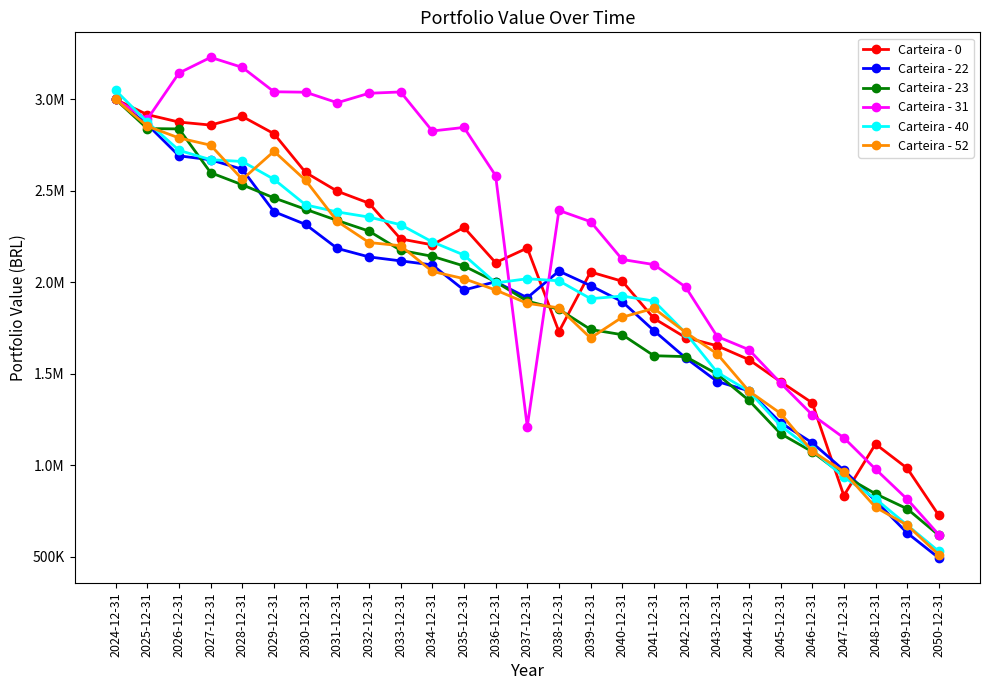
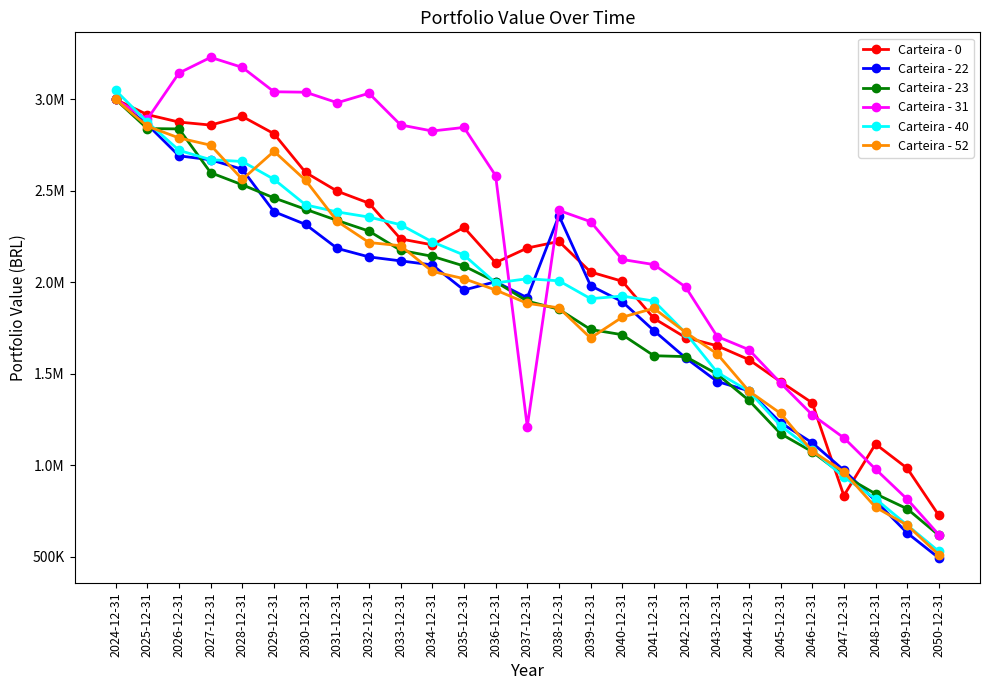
  {
    "Carteira - 0": {
      "2025-12-31": 2920000,
      "2026-12-31": 2880000,
      "2027-12-31": 2860000,
      "2028-12-31": 2910000,
      "2029-12-31": 2810000,
      "2030-12-31": 2600000,
      "2031-12-31": 2500000,
      "2032-12-31": 2430000,
      "2033-12-31": 2240000,
      "2034-12-31": 2210000,
      "2035-12-31": 2300000,
      "2036-12-31": 2110000,
      "2037-12-31": 2190000,
-     "2038-12-31": 1730000,
+     "2038-12-31": 2220000,
      "2039-12-31": 2060000,
      "2040-12-31": 2010000,
      "2041-12-31": 1800000,
      "2042-12-31": 1700000,
      "2043-12-31": 1650000,
      "2044-12-31": 1580000,
      "2046-12-31": 1340000,
      "2047-12-31": 830000,
      "2048-12-31": 1120000,
      "2049-12-31": 980000,
      "2050-12-31": 730000
    },
    "Carteira - 22": {
      "2026-12-31": 2690000,
      "2028-12-31": 2620000,
      "2029-12-31": 2390000,
      "2030-12-31": 2320000,
      "2031-12-31": 2190000,
      "2032-12-31": 2140000,
      "2033-12-31": 2120000,
      "2034-12-31": 2100000,
      "2035-12-31": 1960000,
      "2037-12-31": 1920000,
-     "2038-12-31": 2060000,
+     "2038-12-31": 2360000,
      "2039-12-31": 1980000,
      "2040-12-31": 1890000,
      "2041-12-31": 1740000,
      "2043-12-31": 1460000,
      "2045-12-31": 1230000,
      "2046-12-31": 1120000,
      "2049-12-31": 630000,
      "2050-12-31": 490000
    },
    "Carteira - 23": {
      "2026-12-31": 2840000,
      "2027-12-31": 2600000,
      "2028-12-31": 2530000,
      "2029-12-31": 2460000,
      "2030-12-31": 2400000,
      "2032-12-31": 2280000,
      "2033-12-31": 2180000,
      "2034-12-31": 2140000,
      "2035-12-31": 2090000,
      "2039-12-31": 1740000,
      "2040-12-31": 1710000,
      "2041-12-31": 1600000,
      "2044-12-31": 1350000,
      "2045-12-31": 1170000,
      "2048-12-31": 840000,
      "2049-12-31": 760000
    },
    "Carteira - 31": {
      "2025-12-31": 2890000,
      "2026-12-31": 3140000,
      "2027-12-31": 3230000,
      "2028-12-31": 3180000,
      "2029-12-31": 3040000,
      "2030-12-31": 3040000,
      "2031-12-31": 2980000,
      "2032-12-31": 3030000,
-     "2033-12-31": 3040000,
+     "2033-12-31": 2860000,
      "2034-12-31": 2830000,
      "2035-12-31": 2850000,
      "2036-12-31": 2580000,
      "2037-12-31": 1210000,
      "2038-12-31": 2390000,
      "2039-12-31": 2330000,
      "2040-12-31": 2130000,
      "2041-12-31": 2100000,
      "2042-12-31": 1970000,
      "2043-12-31": 1700000,
      "2044-12-31": 1630000,
      "2046-12-31": 1280000,
      "2047-12-31": 1150000,
      "2048-12-31": 980000,
      "2049-12-31": 810000
    },
    "Carteira - 40": {
      "2024-12-31": 3050000,
      "2026-12-31": 2720000,
      "2028-12-31": 2660000,
      "2029-12-31": 2560000,
      "2030-12-31": 2420000,
      "2031-12-31": 2390000,
      "2032-12-31": 2360000,
      "2033-12-31": 2320000,
      "2034-12-31": 2220000,
      "2035-12-31": 2150000,
      "2037-12-31": 2020000,
      "2038-12-31": 2010000,
      "2039-12-31": 1910000,
      "2040-12-31": 1920000,
      "2041-12-31": 1900000,
      "2045-12-31": 1220000,
      "2050-12-31": 530000
    },
    "Carteira - 52": {
      "2026-12-31": 2790000,
      "2027-12-31": 2750000,
      "2028-12-31": 2560000,
      "2029-12-31": 2720000,
      "2030-12-31": 2560000,
      "2032-12-31": 2220000,
      "2033-12-31": 2200000,
      "2034-12-31": 2060000,
      "2035-12-31": 2020000,
      "2036-12-31": 1960000,
      "2039-12-31": 1700000,
      "2040-12-31": 1810000,
      "2041-12-31": 1860000,
      "2043-12-31": 1610000,
      "2045-12-31": 1280000,
      "2048-12-31": 770000,
      "2050-12-31": 510000
    }
  }
